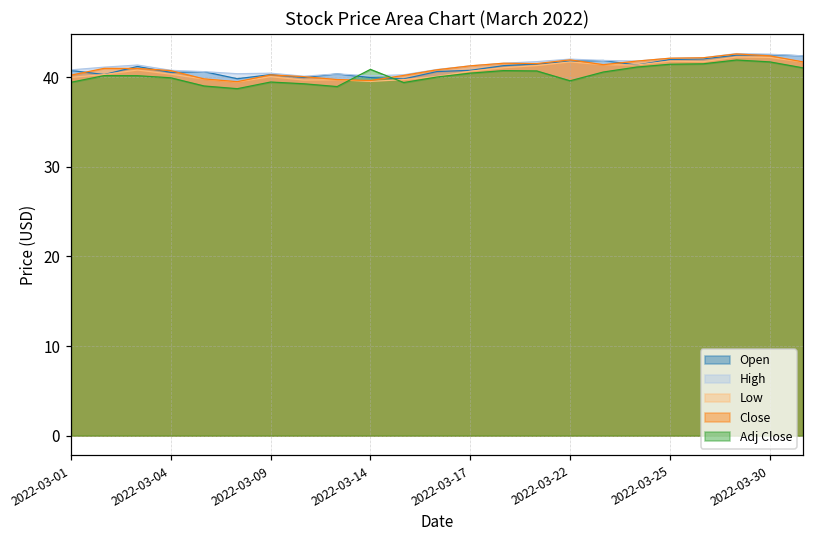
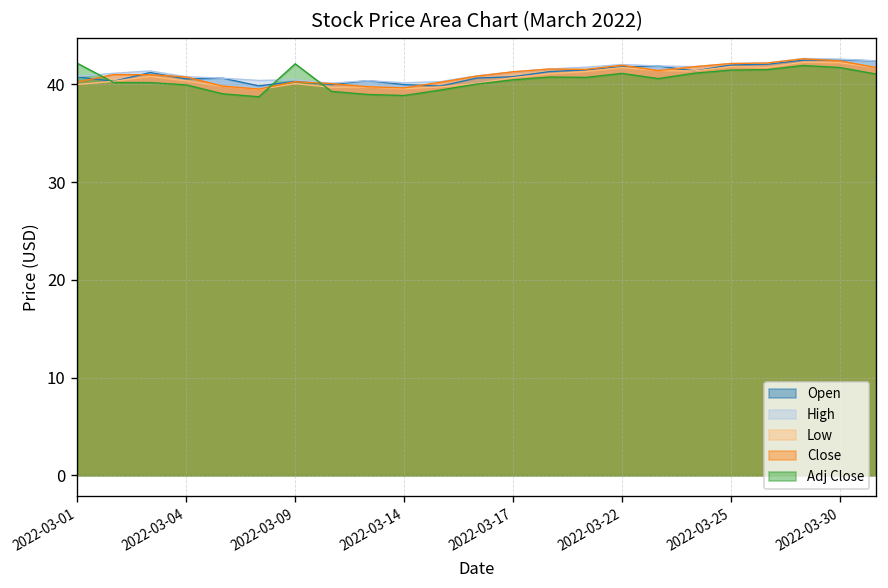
  {
    "Adj Close": {
-     "2022-03-01": 39,
+     "2022-03-01": 42,
      "2022-03-04": 40,
-     "2022-03-09": 39,
-     "2022-03-14": 41,
-     "2022-03-22": 40,
+     "2022-03-09": 42,
+     "2022-03-14": 39,
+     "2022-03-22": 41,
      "2022-03-25": 41,
      "2022-03-30": 42
    }
  }
